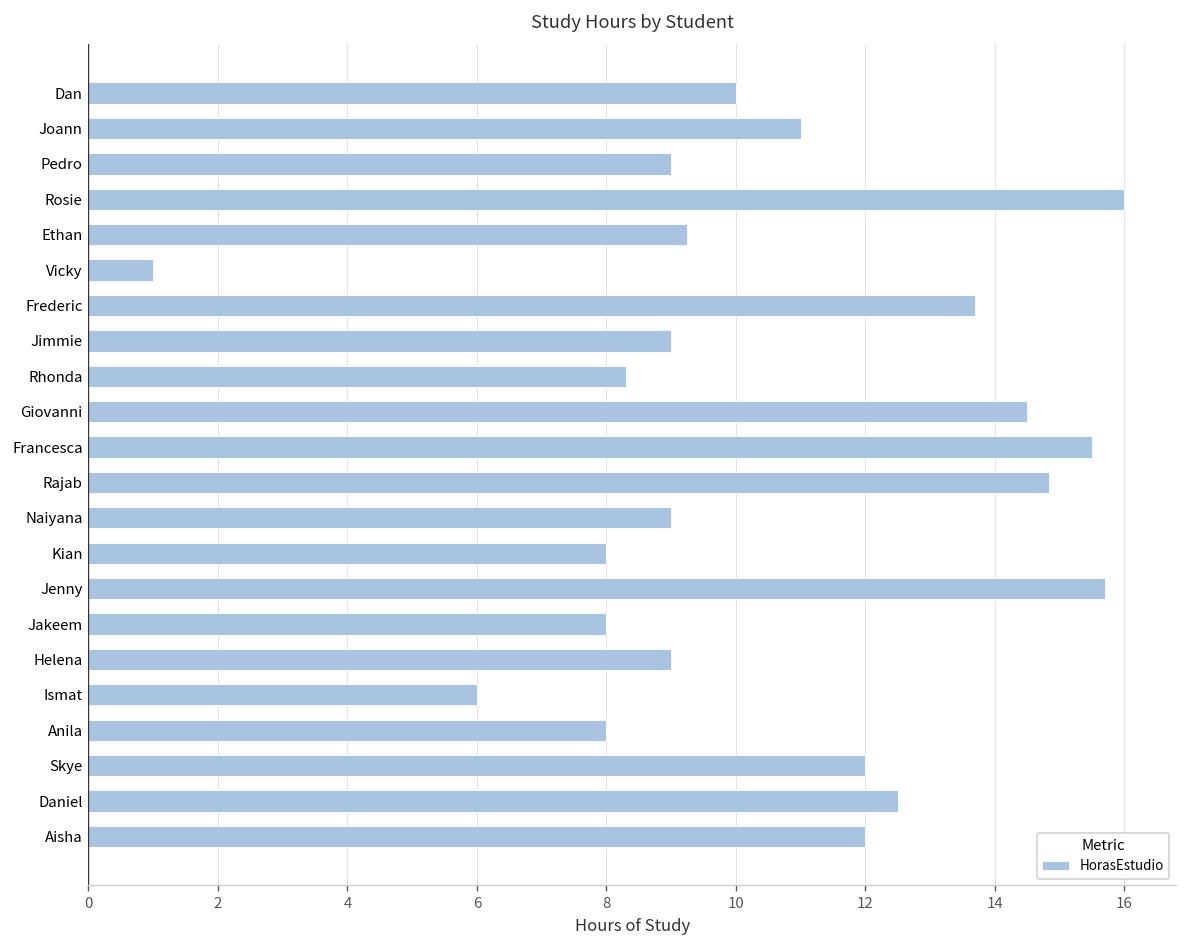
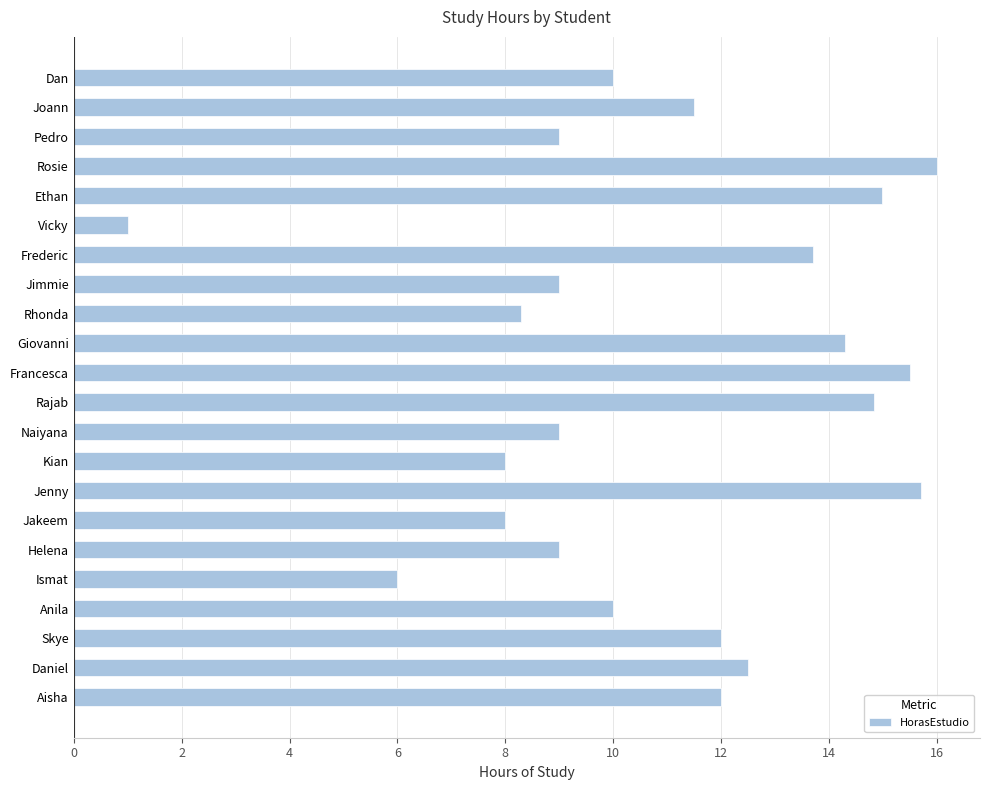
  {
    "Dan": 10.0,
-   "Joann": 11.0,
+   "Joann": 11.5,
    "Pedro": 9.0,
    "Rosie": 16.0,
-   "Ethan": 9.3,
+   "Ethan": 15.0,
    "Vicky": 1.0,
    "Frederic": 13.7,
    "Jimmie": 9.0,
    "Rhonda": 8.3,
-   "Giovanni": 14.5,
+   "Giovanni": 14.3,
    "Francesca": 15.5,
    "Rajab": 14.8,
    "Naiyana": 9.0,
    "Kian": 8.0,
    "Jenny": 15.7,
    "Jakeem": 8.0,
    "Helena": 9.0,
    "Ismat": 6.0,
-   "Anila": 8,
+   "Anila": 10,
    "Skye": 12.0,
    "Daniel": 12.5,
    "Aisha": 12.0
  }
